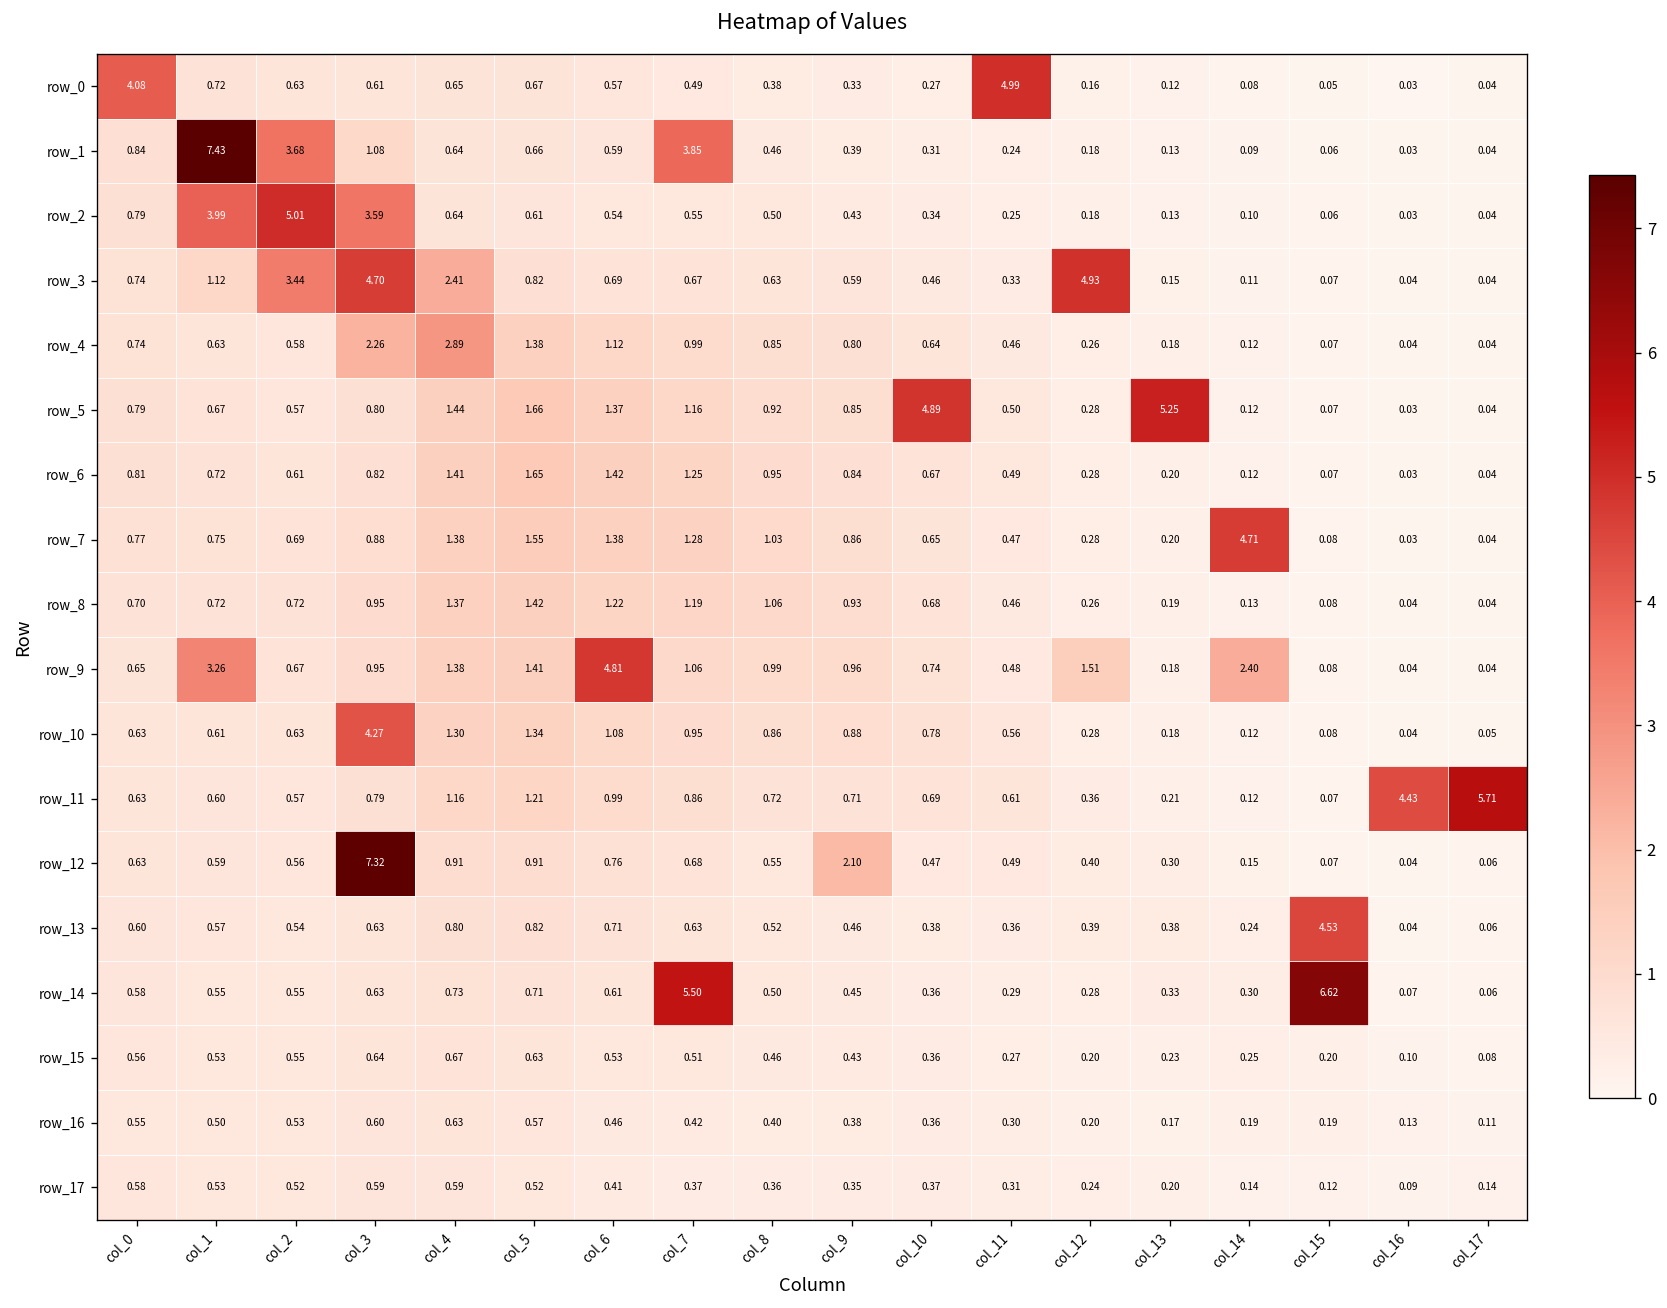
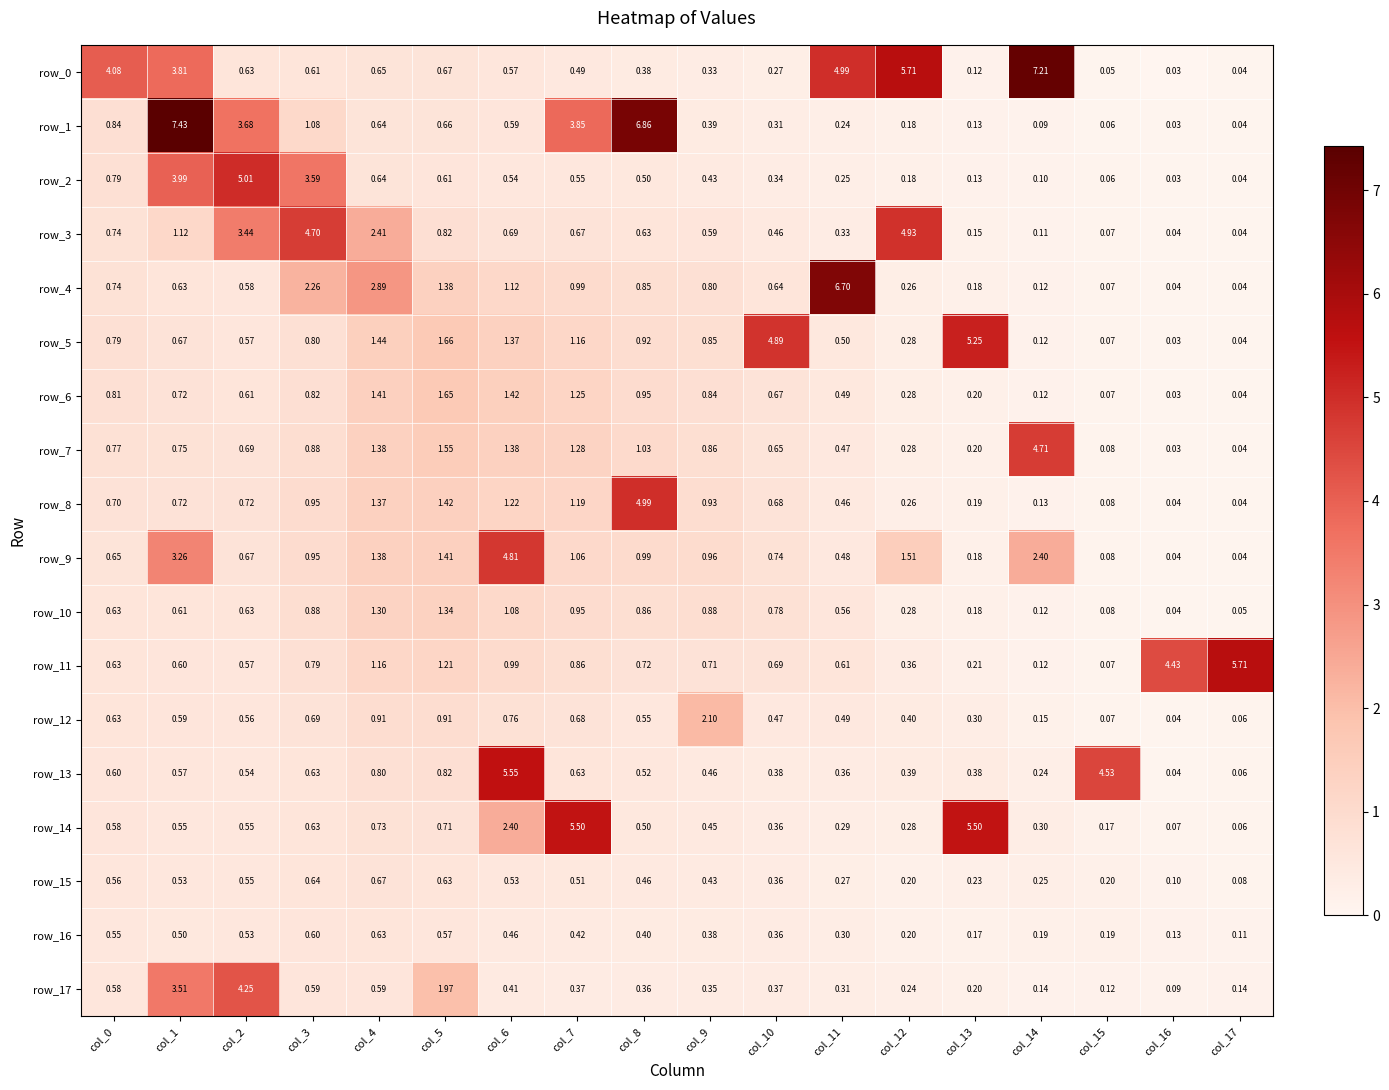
  {
    "row_0": {
      "col_0": 4.08,
-     "col_1": 0.72,
+     "col_1": 3.81,
      "col_2": 0.63,
      "col_3": 0.61,
      "col_4": 0.65,
      "col_5": 0.67,
      "col_6": 0.57,
      "col_7": 0.49,
      "col_8": 0.38,
      "col_9": 0.33,
      "col_10": 0.27,
      "col_11": 4.99,
-     "col_12": 0.16,
+     "col_12": 5.71,
      "col_13": 0.12,
-     "col_14": 0.08,
+     "col_14": 7.21,
      "col_15": 0.05,
      "col_16": 0.03,
      "col_17": 0.04
    },
    "row_1": {
      "col_0": 0.84,
      "col_1": 7.43,
      "col_2": 3.68,
      "col_3": 1.08,
      "col_4": 0.64,
      "col_5": 0.66,
      "col_6": 0.59,
      "col_7": 3.85,
-     "col_8": 0.46,
+     "col_8": 6.86,
      "col_9": 0.39,
      "col_10": 0.31,
      "col_11": 0.24,
      "col_12": 0.18,
      "col_13": 0.13,
      "col_14": 0.09,
      "col_15": 0.06,
      "col_16": 0.03,
      "col_17": 0.04
    },
    "row_4": {
      "col_0": 0.74,
      "col_1": 0.63,
      "col_2": 0.58,
      "col_3": 2.26,
      "col_4": 2.89,
      "col_5": 1.38,
      "col_6": 1.12,
      "col_7": 0.99,
      "col_8": 0.85,
      "col_9": 0.80,
      "col_10": 0.64,
-     "col_11": 0.46,
+     "col_11": 6.70,
      "col_12": 0.26,
      "col_13": 0.18,
      "col_14": 0.12,
      "col_15": 0.07,
      "col_16": 0.04,
      "col_17": 0.04
    },
    "row_8": {
      "col_0": 0.70,
      "col_1": 0.72,
      "col_2": 0.72,
      "col_3": 0.95,
      "col_4": 1.37,
      "col_5": 1.42,
      "col_6": 1.22,
      "col_7": 1.19,
-     "col_8": 1.06,
+     "col_8": 4.99,
      "col_9": 0.93,
      "col_10": 0.68,
      "col_11": 0.46,
      "col_12": 0.26,
      "col_13": 0.19,
      "col_14": 0.13,
      "col_15": 0.08,
      "col_16": 0.04,
      "col_17": 0.04
    },
    "row_10": {
      "col_0": 0.63,
      "col_1": 0.61,
      "col_2": 0.63,
-     "col_3": 4.27,
+     "col_3": 0.88,
      "col_4": 1.30,
      "col_5": 1.34,
      "col_6": 1.08,
      "col_7": 0.95,
      "col_8": 0.86,
      "col_9": 0.88,
      "col_10": 0.78,
      "col_11": 0.56,
      "col_12": 0.28,
      "col_13": 0.18,
      "col_14": 0.12,
      "col_15": 0.08,
      "col_16": 0.04,
      "col_17": 0.05
    },
    "row_12": {
      "col_0": 0.63,
      "col_1": 0.59,
      "col_2": 0.56,
-     "col_3": 7.32,
+     "col_3": 0.69,
      "col_4": 0.91,
      "col_5": 0.91,
      "col_6": 0.76,
      "col_7": 0.68,
      "col_8": 0.55,
      "col_9": 2.10,
      "col_10": 0.47,
      "col_11": 0.49,
      "col_12": 0.40,
      "col_13": 0.30,
      "col_14": 0.15,
      "col_15": 0.07,
      "col_16": 0.04,
      "col_17": 0.06
    },
    "row_13": {
      "col_0": 0.60,
      "col_1": 0.57,
      "col_2": 0.54,
      "col_3": 0.63,
      "col_4": 0.80,
      "col_5": 0.82,
-     "col_6": 0.71,
+     "col_6": 5.55,
      "col_7": 0.63,
      "col_8": 0.52,
      "col_9": 0.46,
      "col_10": 0.38,
      "col_11": 0.36,
      "col_12": 0.39,
      "col_13": 0.38,
      "col_14": 0.24,
      "col_15": 4.53,
      "col_16": 0.04,
      "col_17": 0.06
    },
    "row_14": {
      "col_0": 0.58,
      "col_1": 0.55,
      "col_2": 0.55,
      "col_3": 0.63,
      "col_4": 0.73,
      "col_5": 0.71,
-     "col_6": 0.61,
+     "col_6": 2.40,
      "col_7": 5.50,
      "col_8": 0.50,
      "col_9": 0.45,
      "col_10": 0.36,
      "col_11": 0.29,
      "col_12": 0.28,
-     "col_13": 0.33,
+     "col_13": 5.50,
      "col_14": 0.30,
-     "col_15": 6.62,
+     "col_15": 0.17,
      "col_16": 0.07,
      "col_17": 0.06
    },
    "row_17": {
      "col_0": 0.58,
-     "col_1": 0.53,
-     "col_2": 0.52,
+     "col_1": 3.51,
+     "col_2": 4.25,
      "col_3": 0.59,
      "col_4": 0.59,
-     "col_5": 0.52,
+     "col_5": 1.97,
      "col_6": 0.41,
      "col_7": 0.37,
      "col_8": 0.36,
      "col_9": 0.35,
      "col_10": 0.37,
      "col_11": 0.31,
      "col_12": 0.24,
      "col_13": 0.20,
      "col_14": 0.14,
      "col_15": 0.12,
      "col_16": 0.09,
      "col_17": 0.14
    }
  }
